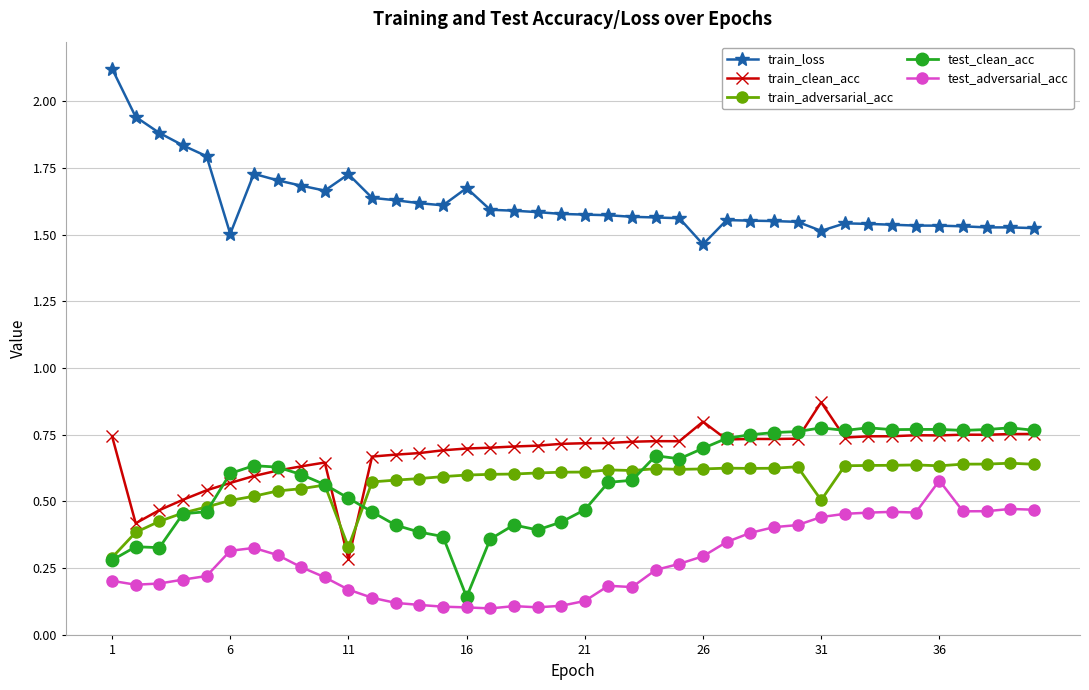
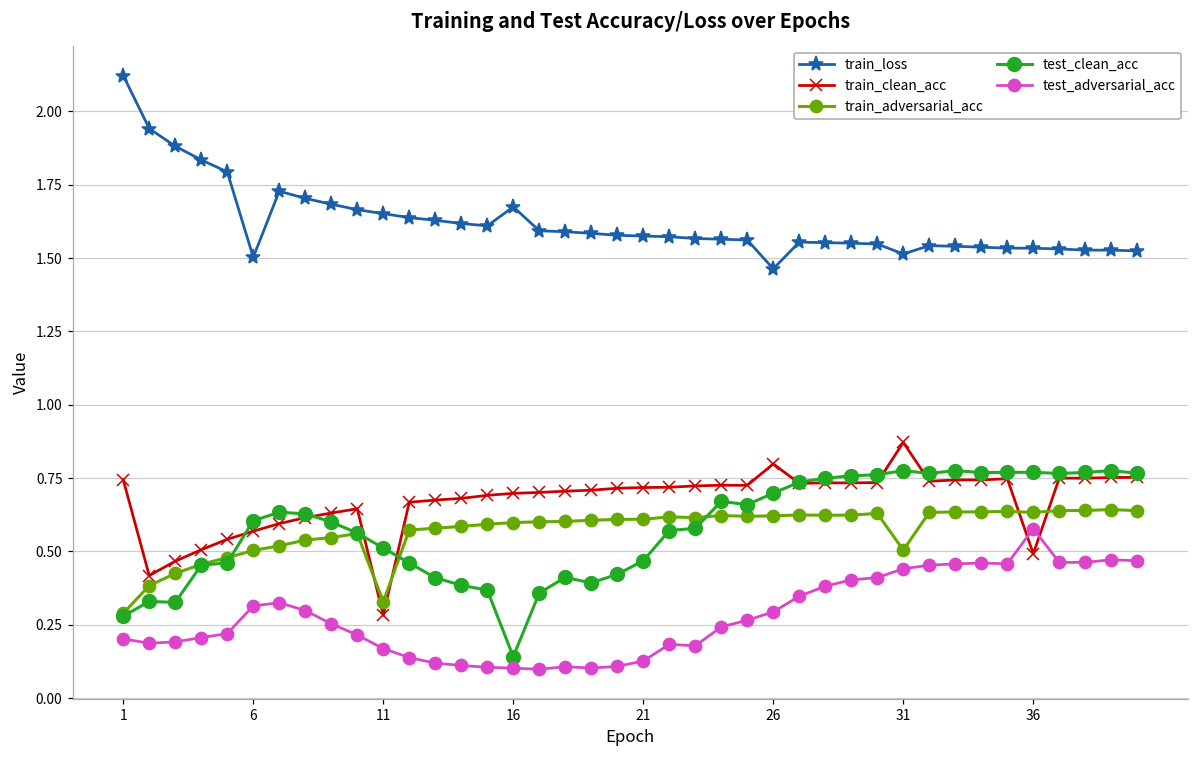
  {
    "train_loss": {
      "1": 2.12,
      "6": 1.50,
-     "11": 1.73,
+     "11": 1.65,
      "16": 1.67,
      "21": 1.58,
      "26": 1.46,
      "31": 1.51,
      "36": 1.53
    },
    "train_clean_acc": {
      "1": 0.74,
      "6": 0.57,
      "11": 0.28,
      "16": 0.70,
      "21": 0.72,
      "26": 0.80,
      "31": 0.87,
-     "36": 0.75
+     "36": 0.49
    },
    "train_adversarial_acc": {
      "1": 0.29,
      "6": 0.50,
      "11": 0.33,
      "16": 0.60,
      "21": 0.61,
      "26": 0.62,
      "31": 0.50,
      "36": 0.63
    },
    "test_clean_acc": {
      "1": 0.28,
      "6": 0.60,
      "11": 0.51,
      "16": 0.14,
      "21": 0.47,
      "26": 0.70,
      "31": 0.78,
      "36": 0.77
    },
    "test_adversarial_acc": {
      "1": 0.20,
      "6": 0.31,
      "11": 0.17,
      "16": 0.10,
      "21": 0.13,
      "26": 0.29,
      "31": 0.44,
      "36": 0.58
    }
  }
